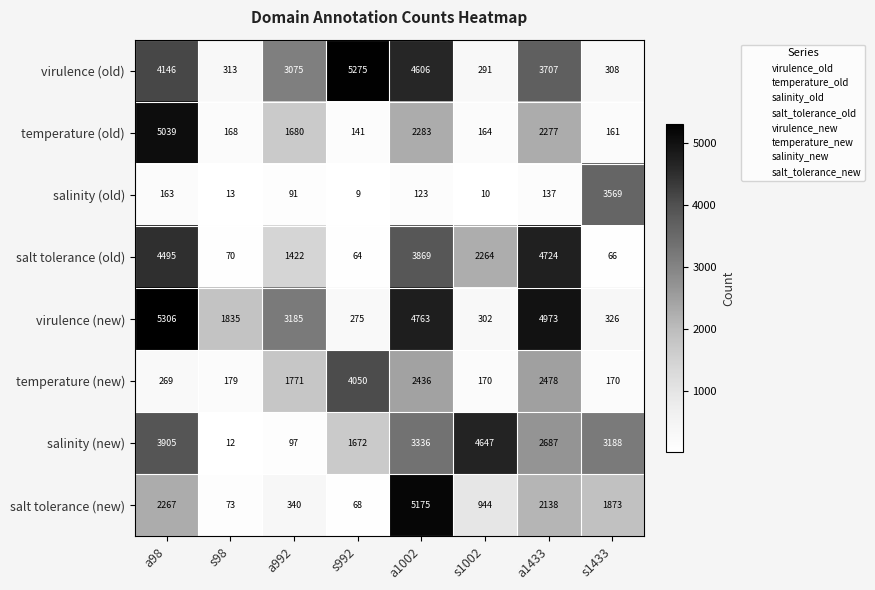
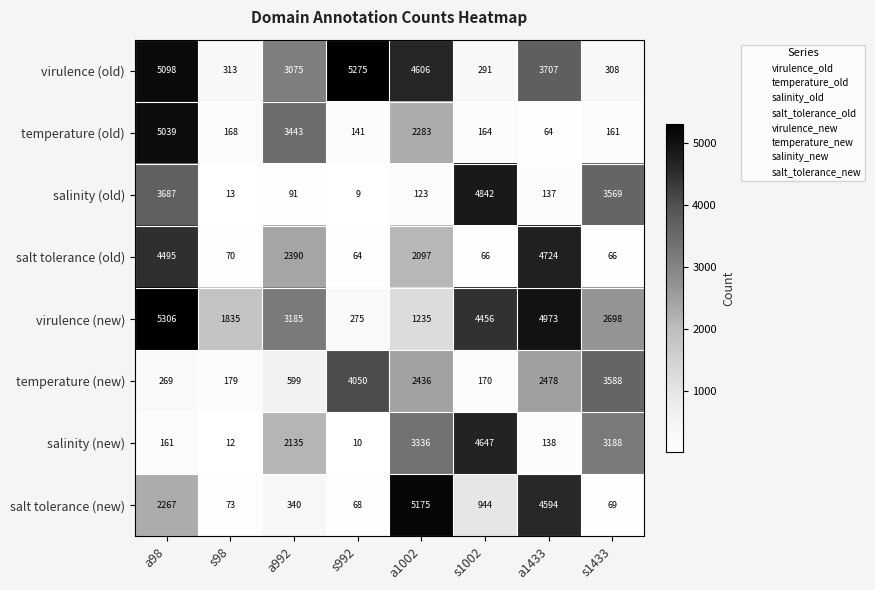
  {
    "virulence (old)": {
-     "a98": 4146,
+     "a98": 5098,
      "s98": 313,
      "a992": 3075,
      "s992": 5275,
      "a1002": 4606,
      "s1002": 291,
      "a1433": 3707,
      "s1433": 308
    },
    "temperature (old)": {
      "a98": 5039,
      "s98": 168,
-     "a992": 1680,
+     "a992": 3443,
      "s992": 141,
      "a1002": 2283,
      "s1002": 164,
-     "a1433": 2277,
+     "a1433": 64,
      "s1433": 161
    },
    "salinity (old)": {
-     "a98": 163,
+     "a98": 3687,
      "s98": 13,
      "a992": 91,
      "s992": 9,
      "a1002": 123,
-     "s1002": 10,
+     "s1002": 4842,
      "a1433": 137,
      "s1433": 3569
    },
    "salt tolerance (old)": {
      "a98": 4495,
      "s98": 70,
-     "a992": 1422,
+     "a992": 2390,
      "s992": 64,
-     "a1002": 3869,
-     "s1002": 2264,
+     "a1002": 2097,
+     "s1002": 66,
      "a1433": 4724,
      "s1433": 66
    },
    "virulence (new)": {
      "a98": 5306,
      "s98": 1835,
      "a992": 3185,
      "s992": 275,
-     "a1002": 4763,
-     "s1002": 302,
+     "a1002": 1235,
+     "s1002": 4456,
      "a1433": 4973,
-     "s1433": 326
+     "s1433": 2698
    },
    "temperature (new)": {
      "a98": 269,
      "s98": 179,
-     "a992": 1771,
+     "a992": 599,
      "s992": 4050,
      "a1002": 2436,
      "s1002": 170,
      "a1433": 2478,
-     "s1433": 170
+     "s1433": 3588
    },
    "salinity (new)": {
-     "a98": 3905,
+     "a98": 161,
      "s98": 12,
-     "a992": 97,
-     "s992": 1672,
+     "a992": 2135,
+     "s992": 10,
      "a1002": 3336,
      "s1002": 4647,
-     "a1433": 2687,
+     "a1433": 138,
      "s1433": 3188
    },
    "salt tolerance (new)": {
      "a98": 2267,
      "s98": 73,
      "a992": 340,
      "s992": 68,
      "a1002": 5175,
      "s1002": 944,
-     "a1433": 2138,
-     "s1433": 1873
+     "a1433": 4594,
+     "s1433": 69
    }
  }
